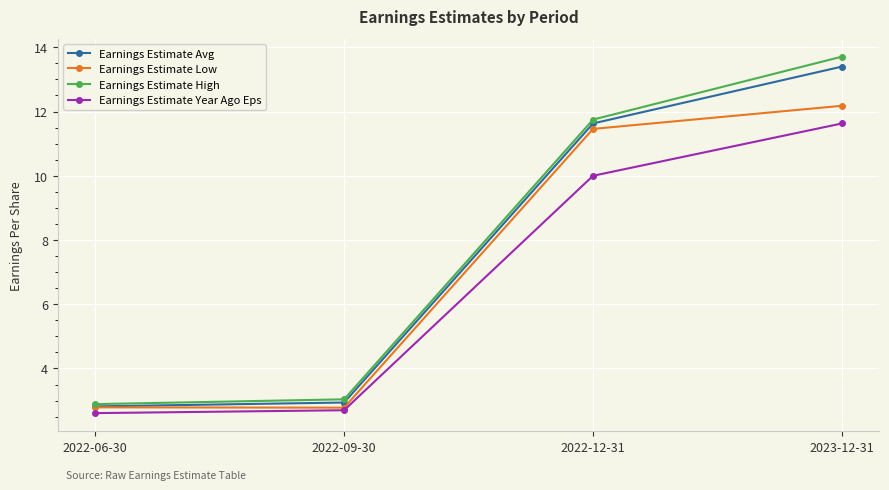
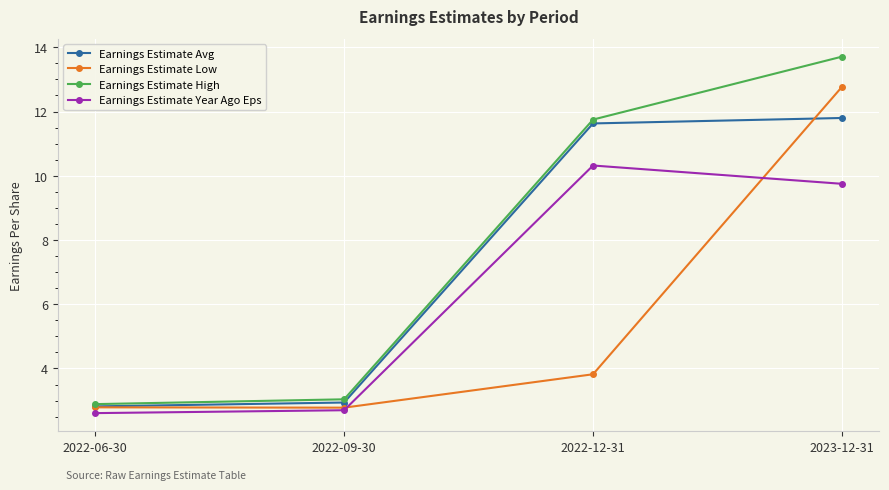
  {
    "Earnings Estimate Avg": {
      "2022-09-30": 2.9,
      "2022-12-31": 11.6,
-     "2023-12-31": 13.4
+     "2023-12-31": 11.8
    },
    "Earnings Estimate Low": {
      "2022-09-30": 2.8,
-     "2022-12-31": 11.5,
-     "2023-12-31": 12.2
+     "2022-12-31": 3.8,
+     "2023-12-31": 12.8
    },
    "Earnings Estimate High": {
      "2022-09-30": 3.0,
      "2022-12-31": 11.8,
      "2023-12-31": 13.7
    },
    "Earnings Estimate Year Ago Eps": {
      "2022-06-30": 2.6,
      "2022-09-30": 2.7,
-     "2022-12-31": 10.0,
-     "2023-12-31": 11.6
+     "2022-12-31": 10.3,
+     "2023-12-31": 9.8
    }
  }
